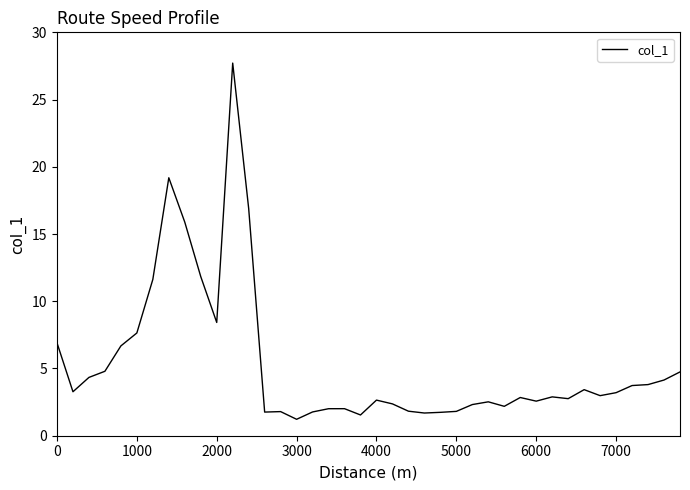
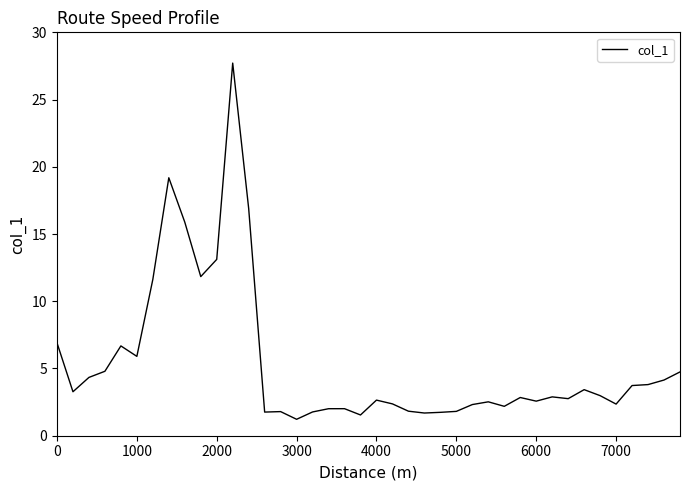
  {
    "0": 6.9,
-   "1000": 7.6,
-   "2000": 8.4,
+   "1000": 5.9,
+   "2000": 13.1,
    "3000": 1.2,
    "4000": 2.6,
    "5000": 1.8,
    "6000": 2.6,
-   "7000": 3.2
+   "7000": 2.4
  }
